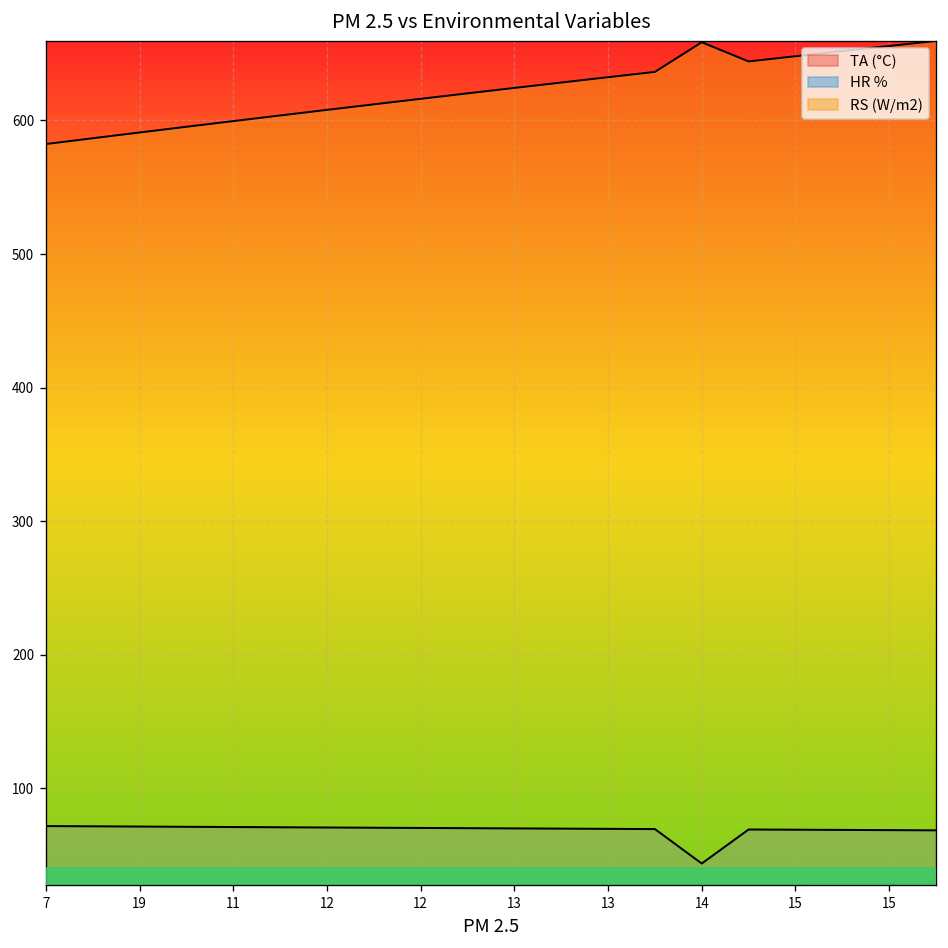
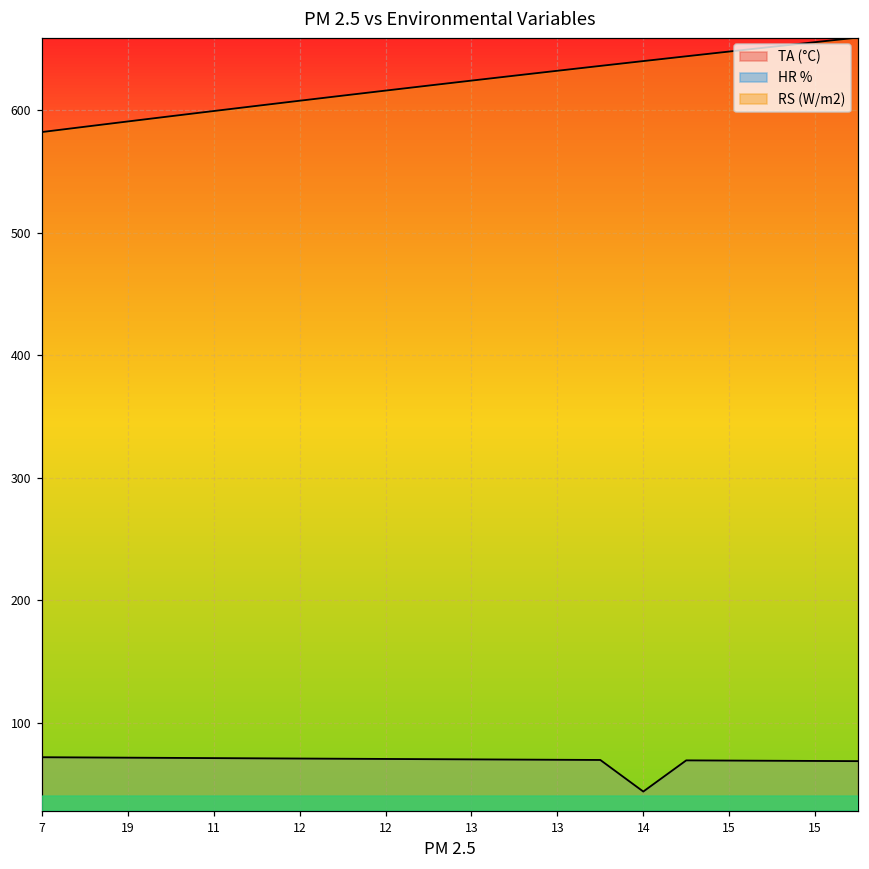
  {
    "HR %": {
      "14": 44
    },
    "RS (W/m2)": {
-     "14": 659
+     "14": 640
    }
  }
